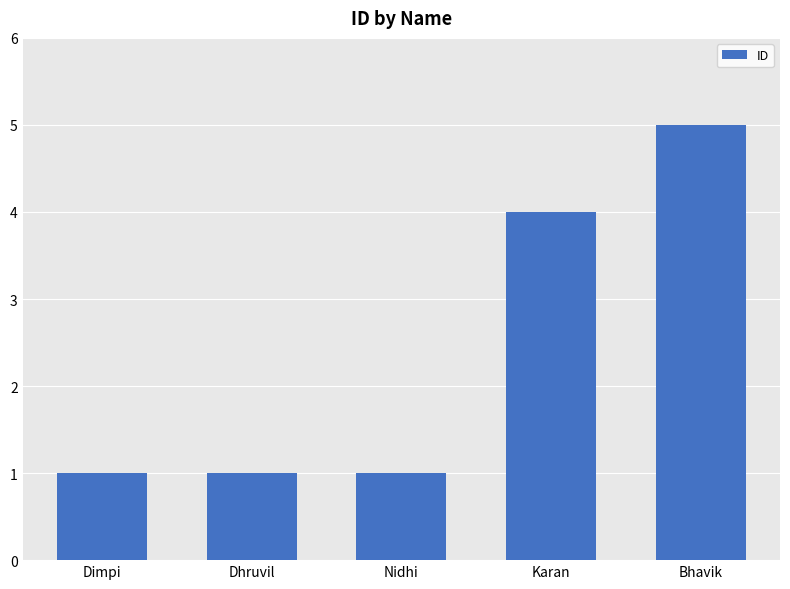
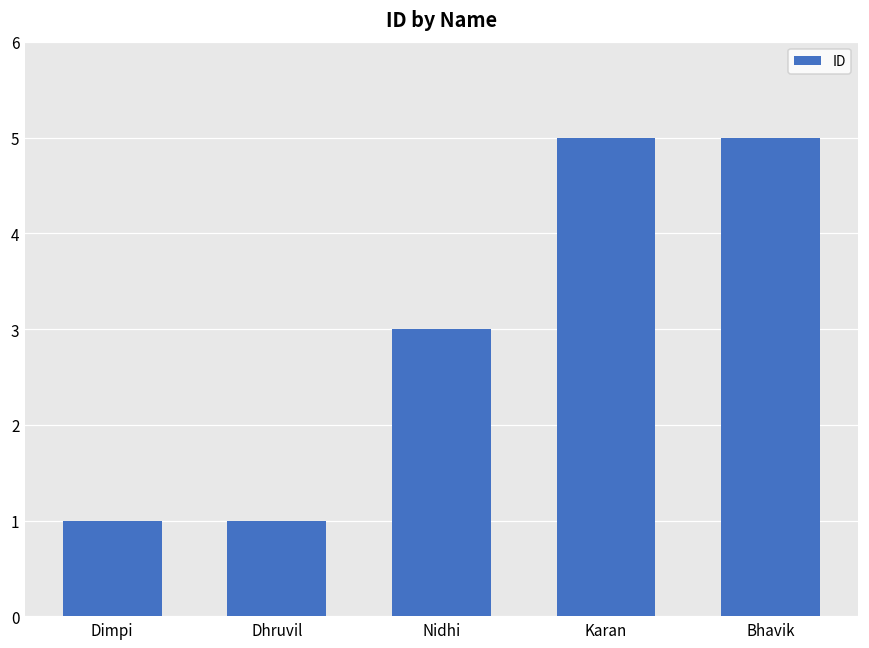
  {
    "Dimpi": 1,
    "Dhruvil": 1,
-   "Nidhi": 1,
-   "Karan": 4,
+   "Nidhi": 3,
+   "Karan": 5,
    "Bhavik": 5
  }
